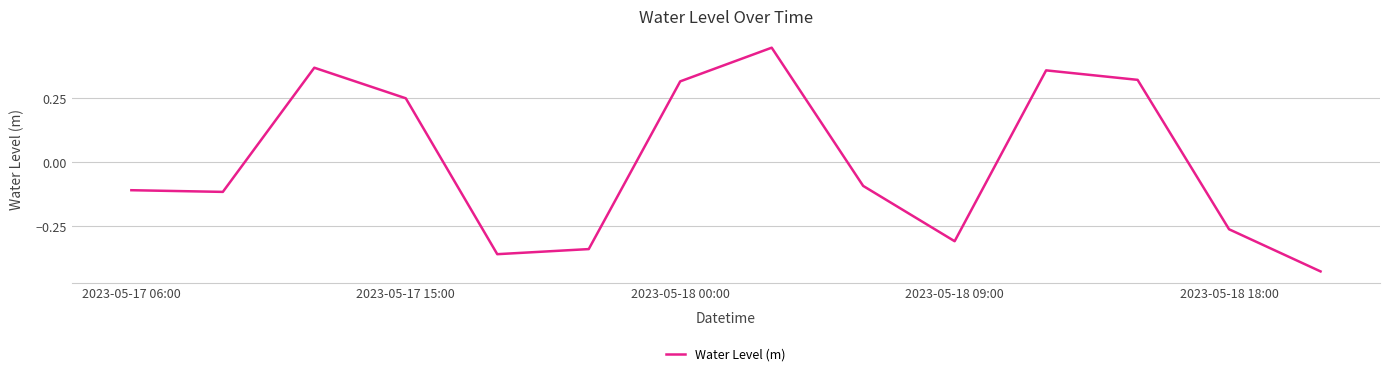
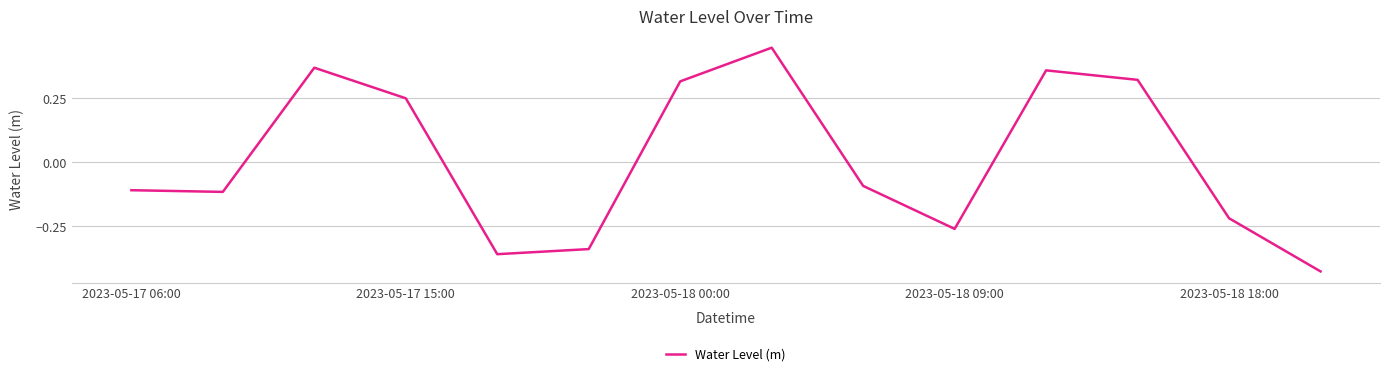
  {
    "2023-05-17 06:00": -0.11,
    "2023-05-17 15:00": 0.25,
    "2023-05-18 00:00": 0.32,
-   "2023-05-18 09:00": -0.31,
-   "2023-05-18 18:00": -0.26
+   "2023-05-18 09:00": -0.26,
+   "2023-05-18 18:00": -0.22
  }
